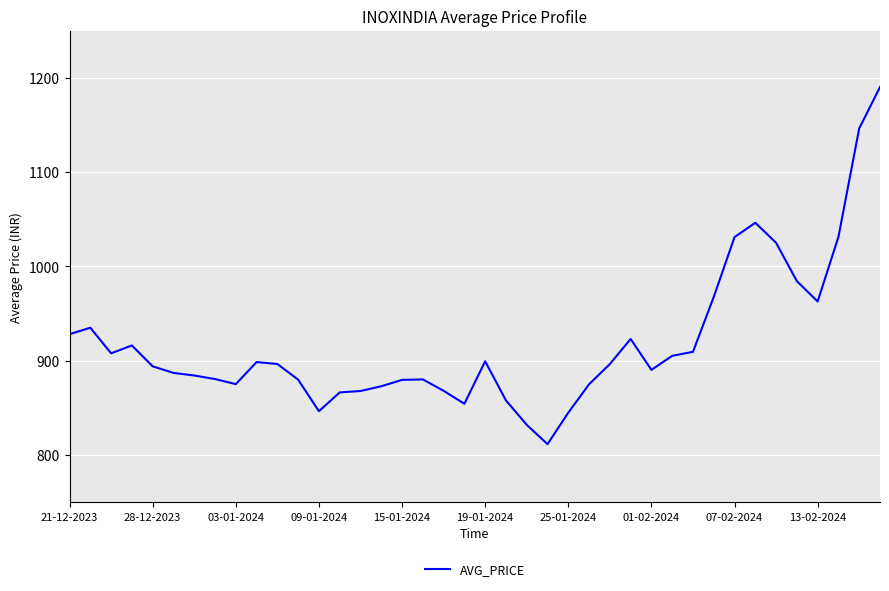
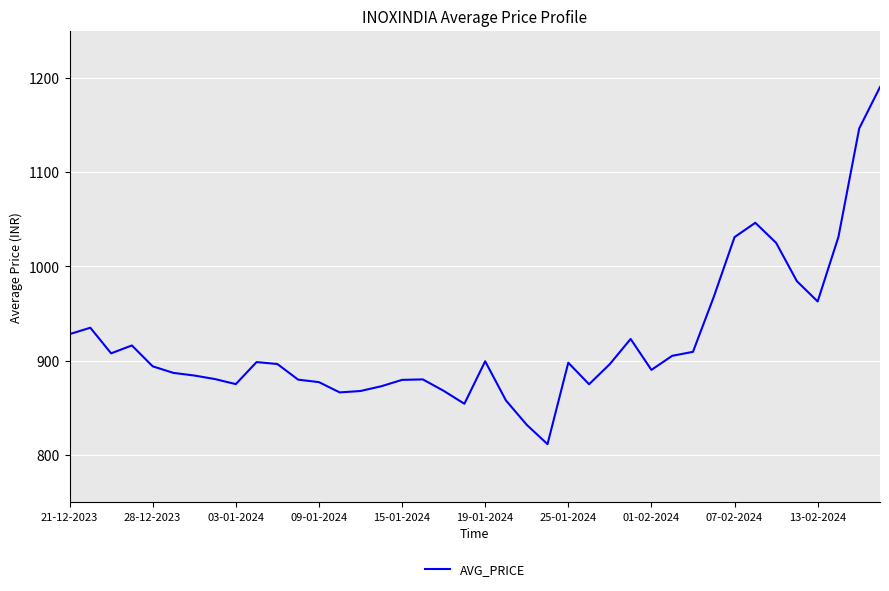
  {
    "21-12-2023": 930,
    "28-12-2023": 890,
    "03-01-2024": 880,
-   "09-01-2024": 850,
+   "09-01-2024": 880,
    "15-01-2024": 880,
    "19-01-2024": 900,
-   "25-01-2024": 850,
+   "25-01-2024": 900,
    "01-02-2024": 890,
    "07-02-2024": 1030,
    "13-02-2024": 960
  }
